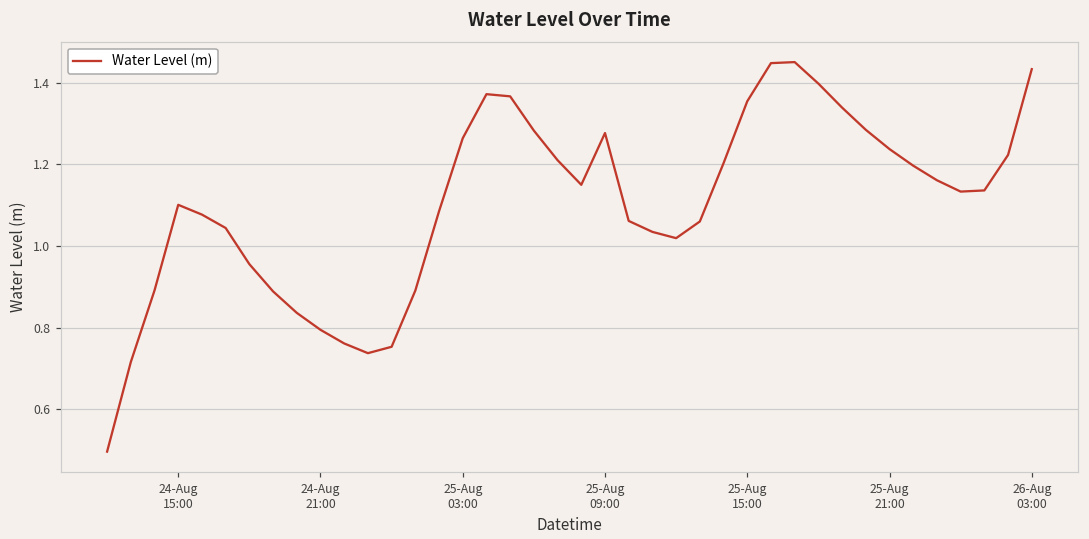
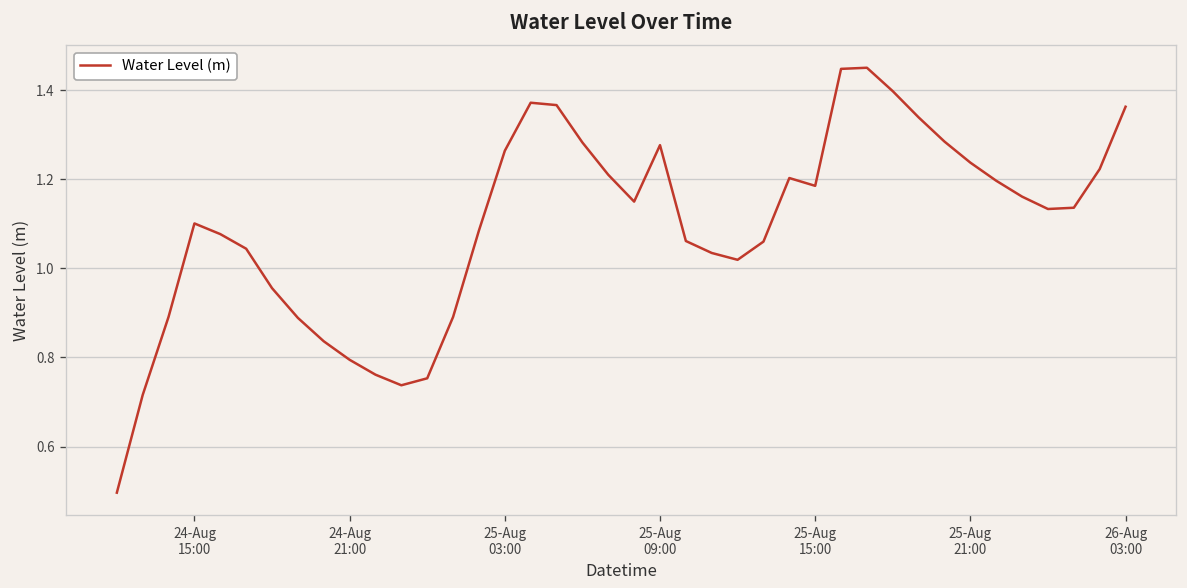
  {
    "24-Aug 15:00": 1.10,
    "24-Aug 21:00": 0.79,
    "25-Aug 03:00": 1.26,
    "25-Aug 09:00": 1.28,
-   "25-Aug 15:00": 1.35,
+   "25-Aug 15:00": 1.19,
    "25-Aug 21:00": 1.24,
-   "26-Aug 03:00": 1.43
+   "26-Aug 03:00": 1.36
  }
